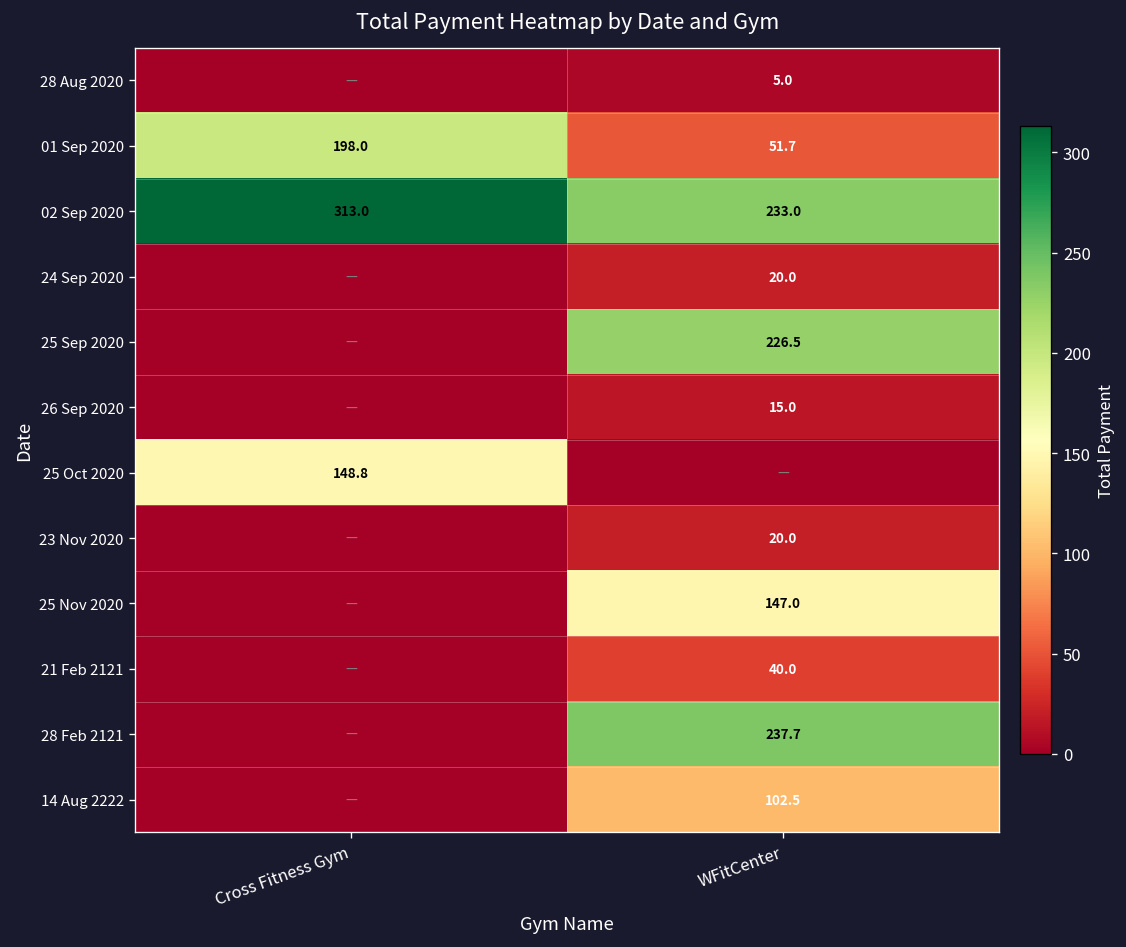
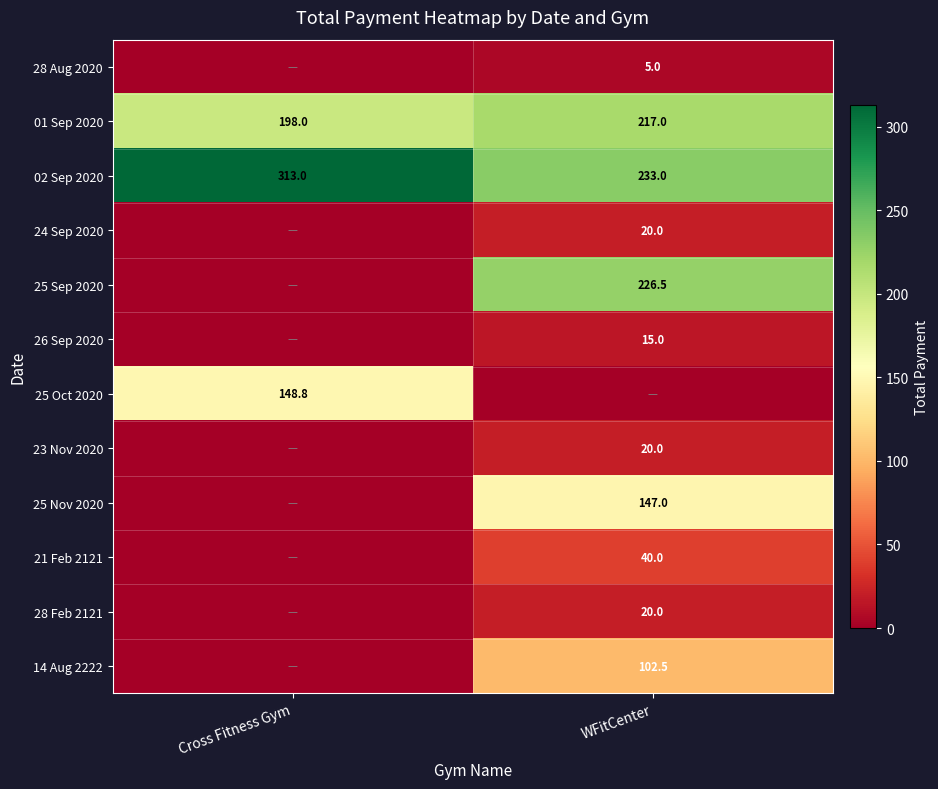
  {
    "28 Aug 2020": {
      "WFitCenter": 5.0
    },
    "01 Sep 2020": {
      "Cross Fitness Gym": 198.0,
-     "WFitCenter": 51.7
+     "WFitCenter": 217.0
    },
    "02 Sep 2020": {
      "Cross Fitness Gym": 313.0,
      "WFitCenter": 233.0
    },
    "24 Sep 2020": {
      "WFitCenter": 20.0
    },
    "25 Sep 2020": {
      "WFitCenter": 226.5
    },
    "26 Sep 2020": {
      "WFitCenter": 15.0
    },
    "25 Oct 2020": {
      "Cross Fitness Gym": 148.8
    },
    "23 Nov 2020": {
      "WFitCenter": 20.0
    },
    "25 Nov 2020": {
      "WFitCenter": 147.0
    },
    "21 Feb 2121": {
      "WFitCenter": 40.0
    },
    "28 Feb 2121": {
-     "WFitCenter": 237.7
+     "WFitCenter": 20.0
    },
    "14 Aug 2222": {
      "WFitCenter": 102.5
    }
  }
